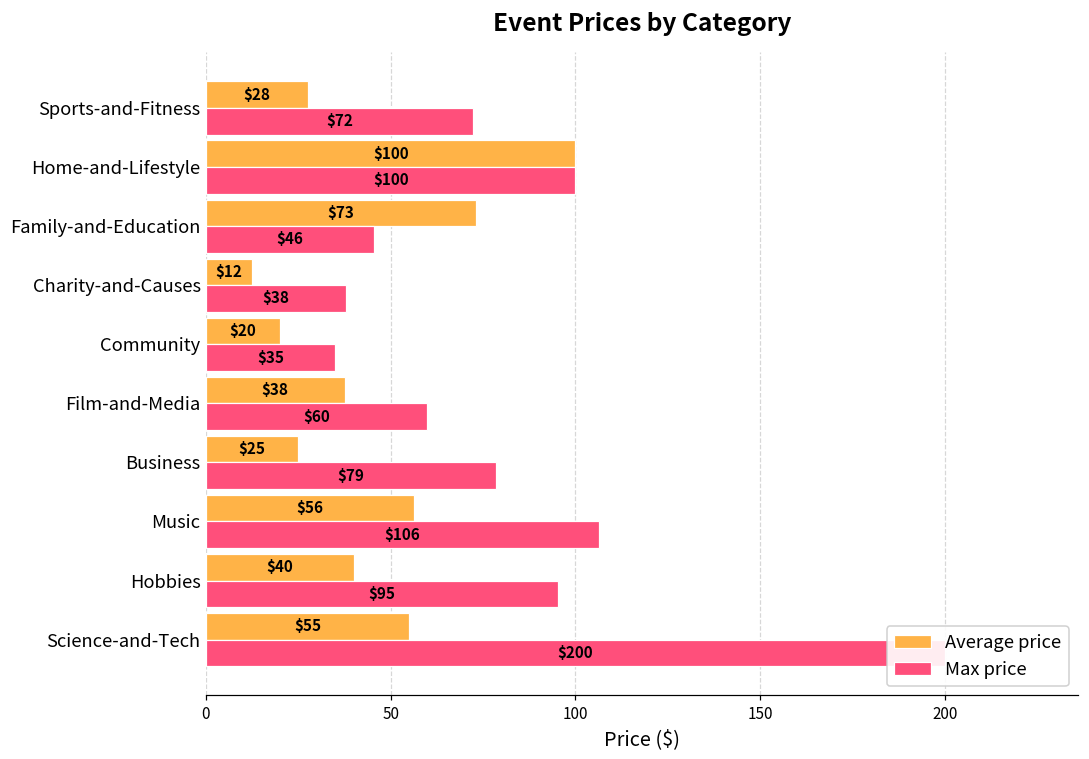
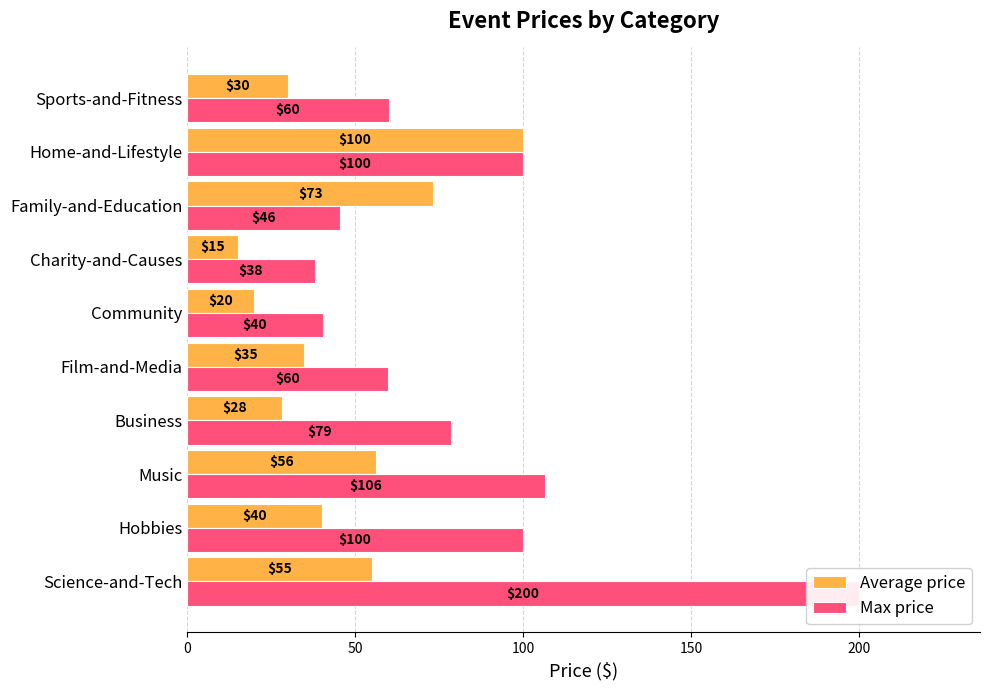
  {
    "Average price": {
-     "Sports-and-Fitness": "$28",
+     "Sports-and-Fitness": "$30",
      "Home-and-Lifestyle": "$100",
      "Family-and-Education": "$73",
-     "Charity-and-Causes": "$12",
+     "Charity-and-Causes": "$15",
      "Community": "$20",
-     "Film-and-Media": "$38",
-     "Business": "$25",
+     "Film-and-Media": "$35",
+     "Business": "$28",
      "Music": "$56",
      "Hobbies": "$40",
      "Science-and-Tech": "$55"
    },
    "Max price": {
-     "Sports-and-Fitness": "$72",
+     "Sports-and-Fitness": "$60",
      "Home-and-Lifestyle": "$100",
      "Family-and-Education": "$46",
      "Charity-and-Causes": "$38",
-     "Community": "$35",
+     "Community": "$40",
      "Film-and-Media": "$60",
      "Business": "$79",
      "Music": "$106",
-     "Hobbies": "$95"
+     "Hobbies": "$100"
    }
  }
